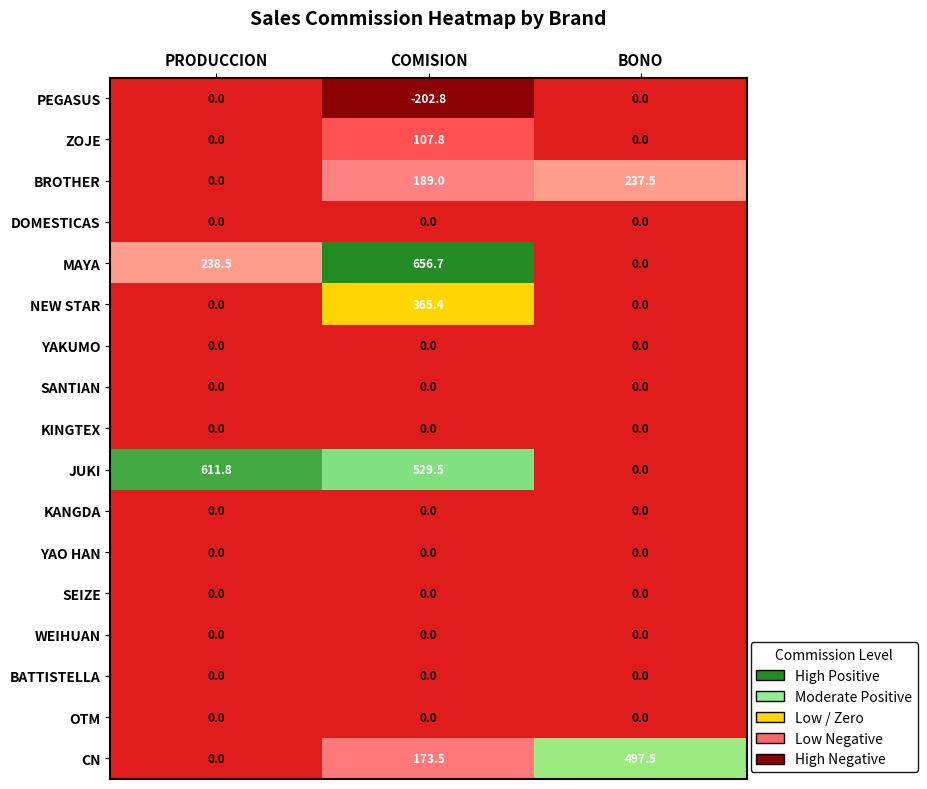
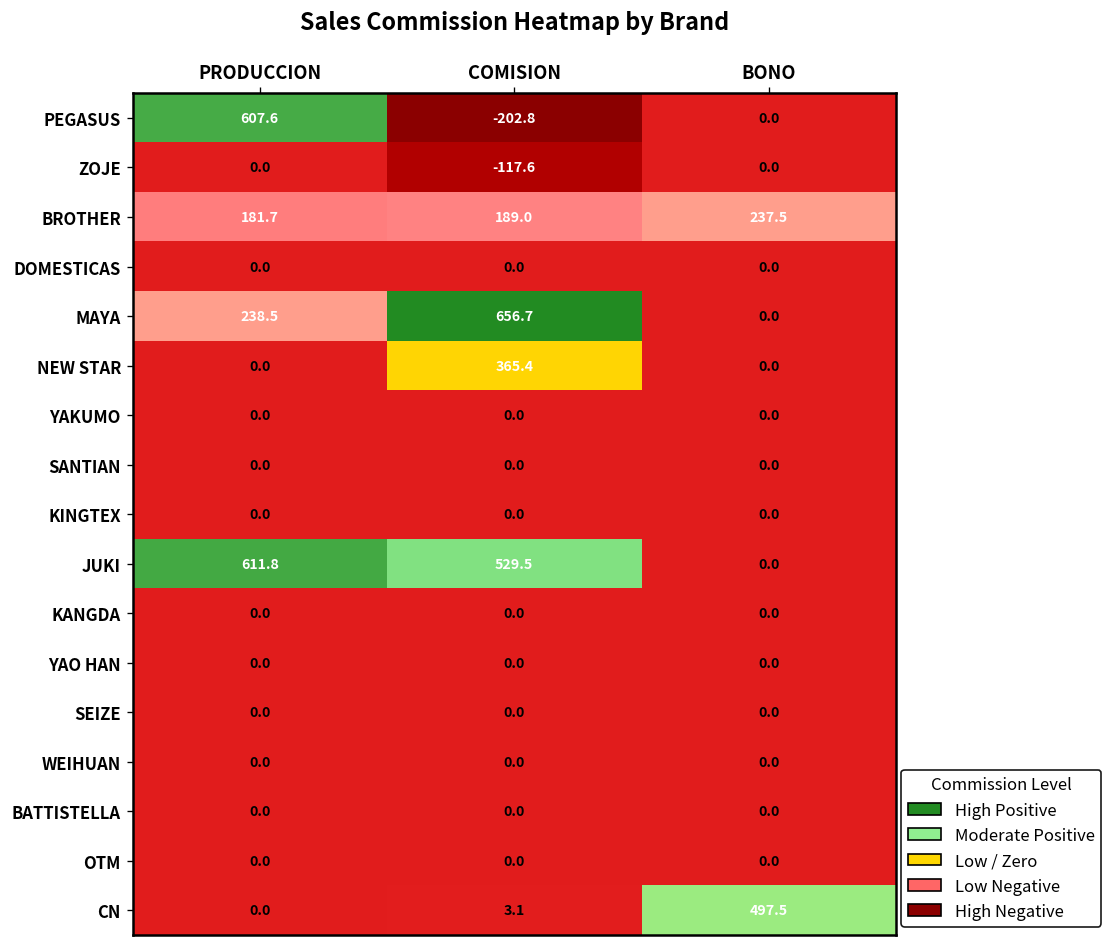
  {
    "PEGASUS": {
-     "PRODUCCION": 0.0,
+     "PRODUCCION": 607.6,
      "COMISION": -202.8,
      "BONO": 0.0
    },
    "ZOJE": {
      "PRODUCCION": 0.0,
-     "COMISION": 107.8,
+     "COMISION": -117.6,
      "BONO": 0.0
    },
    "BROTHER": {
-     "PRODUCCION": 0.0,
+     "PRODUCCION": 181.7,
      "COMISION": 189.0,
      "BONO": 237.5
    },
    "DOMESTICAS": {
      "PRODUCCION": 0.0,
      "COMISION": 0.0,
      "BONO": 0.0
    },
    "MAYA": {
      "PRODUCCION": 238.5,
      "COMISION": 656.7,
      "BONO": 0.0
    },
    "NEW STAR": {
      "PRODUCCION": 0.0,
      "COMISION": 365.4,
      "BONO": 0.0
    },
    "YAKUMO": {
      "PRODUCCION": 0.0,
      "COMISION": 0.0,
      "BONO": 0.0
    },
    "SANTIAN": {
      "PRODUCCION": 0.0,
      "COMISION": 0.0,
      "BONO": 0.0
    },
    "KINGTEX": {
      "PRODUCCION": 0.0,
      "COMISION": 0.0,
      "BONO": 0.0
    },
    "JUKI": {
      "PRODUCCION": 611.8,
      "COMISION": 529.5,
      "BONO": 0.0
    },
    "KANGDA": {
      "PRODUCCION": 0.0,
      "COMISION": 0.0,
      "BONO": 0.0
    },
    "YAO HAN": {
      "PRODUCCION": 0.0,
      "COMISION": 0.0,
      "BONO": 0.0
    },
    "SEIZE": {
      "PRODUCCION": 0.0,
      "COMISION": 0.0,
      "BONO": 0.0
    },
    "WEIHUAN": {
      "PRODUCCION": 0.0,
      "COMISION": 0.0,
      "BONO": 0.0
    },
    "BATTISTELLA": {
      "PRODUCCION": 0.0,
      "COMISION": 0.0,
      "BONO": 0.0
    },
    "OTM": {
      "PRODUCCION": 0.0,
      "COMISION": 0.0,
      "BONO": 0.0
    },
    "CN": {
      "PRODUCCION": 0.0,
-     "COMISION": 173.5,
+     "COMISION": 3.1,
      "BONO": 497.5
    }
  }
